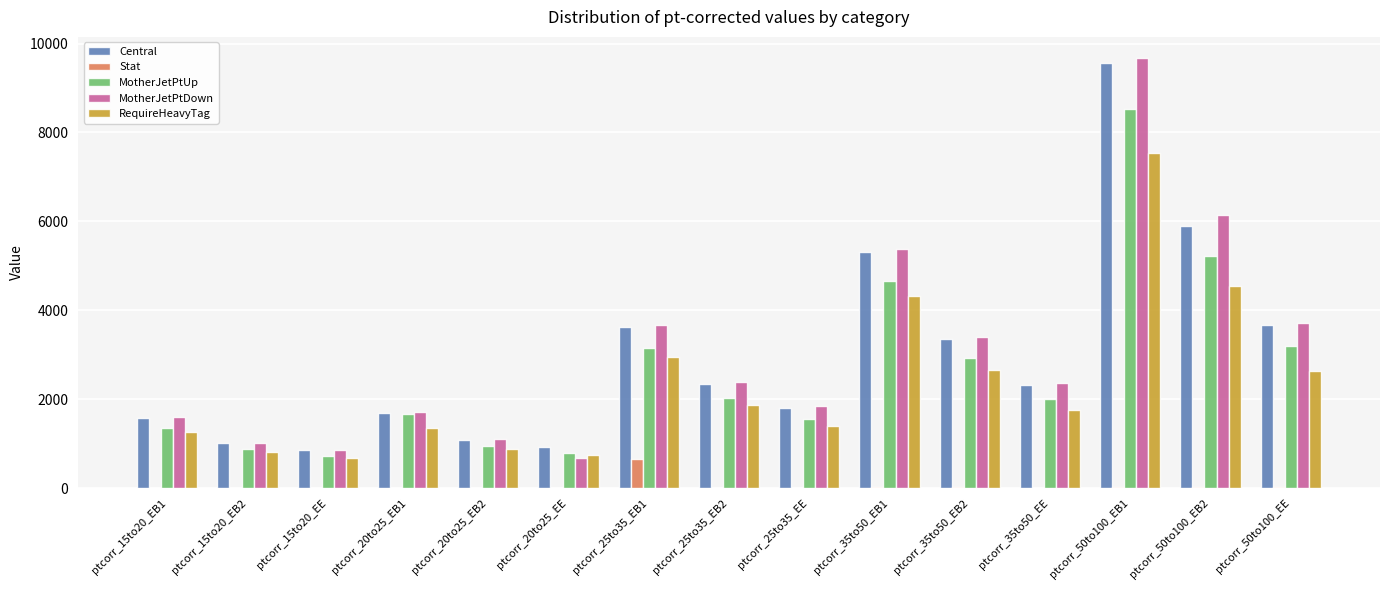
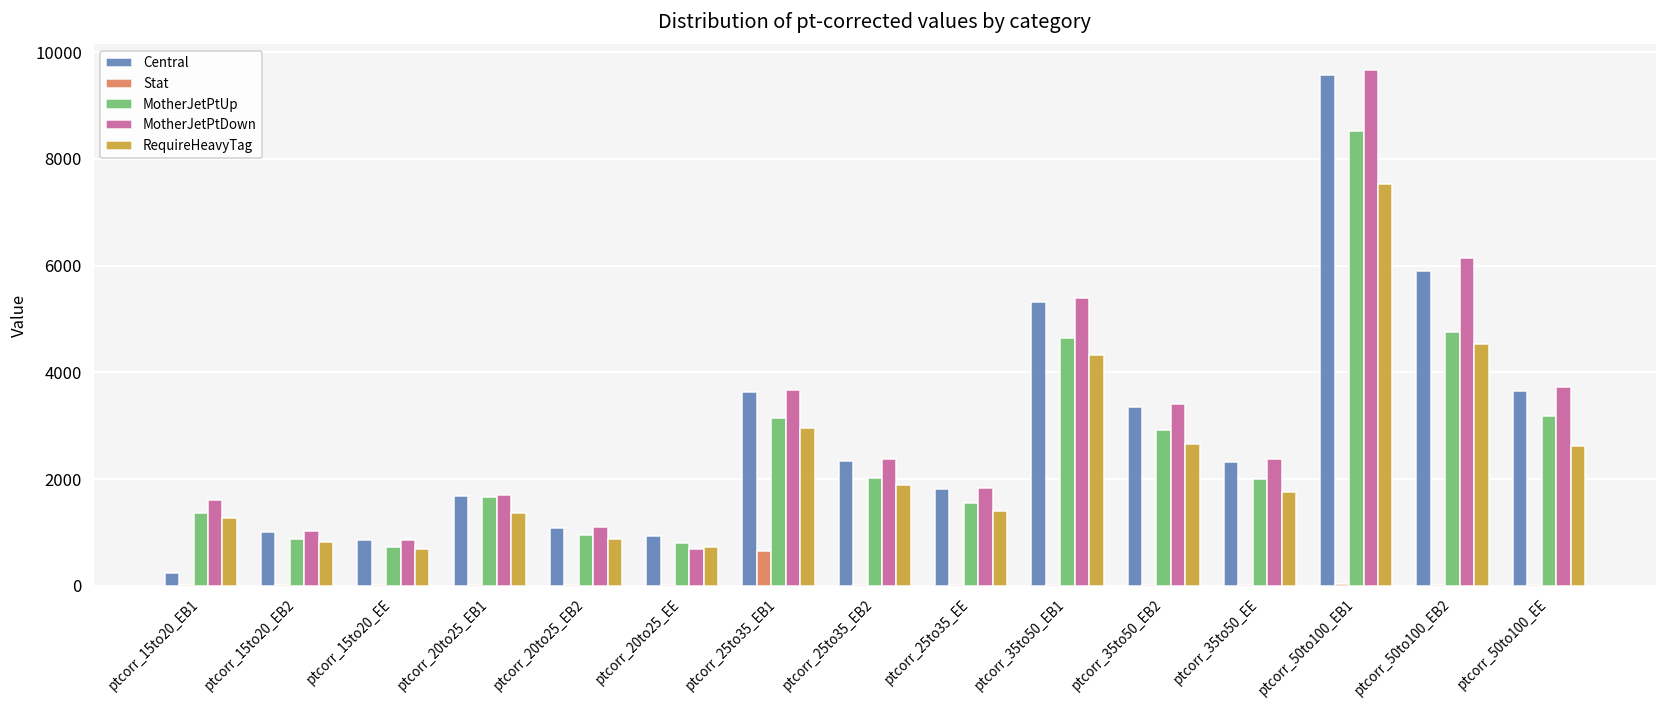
  {
    "Central": {
-     "ptcorr_15to20_EB1": 1600,
+     "ptcorr_15to20_EB1": 200,
      "ptcorr_15to20_EB2": 1000,
      "ptcorr_15to20_EE": 800,
      "ptcorr_20to25_EB1": 1700,
      "ptcorr_20to25_EB2": 1100,
      "ptcorr_20to25_EE": 900,
      "ptcorr_25to35_EB1": 3600,
      "ptcorr_25to35_EB2": 2300,
      "ptcorr_25to35_EE": 1800,
      "ptcorr_35to50_EB1": 5300,
      "ptcorr_35to50_EB2": 3400,
      "ptcorr_35to50_EE": 2300,
      "ptcorr_50to100_EB1": 9600,
      "ptcorr_50to100_EB2": 5900,
      "ptcorr_50to100_EE": 3700
    },
    "Stat": {
      "ptcorr_25to35_EB1": 600
    },
    "MotherJetPtUp": {
      "ptcorr_15to20_EB1": 1400,
      "ptcorr_15to20_EB2": 900,
      "ptcorr_15to20_EE": 700,
      "ptcorr_20to25_EB1": 1700,
      "ptcorr_20to25_EB2": 900,
      "ptcorr_20to25_EE": 800,
      "ptcorr_25to35_EB1": 3100,
      "ptcorr_25to35_EB2": 2000,
      "ptcorr_25to35_EE": 1500,
      "ptcorr_35to50_EB1": 4700,
      "ptcorr_35to50_EB2": 2900,
      "ptcorr_35to50_EE": 2000,
      "ptcorr_50to100_EB1": 8500,
-     "ptcorr_50to100_EB2": 5200,
+     "ptcorr_50to100_EB2": 4800,
      "ptcorr_50to100_EE": 3200
    },
    "MotherJetPtDown": {
      "ptcorr_15to20_EB1": 1600,
      "ptcorr_15to20_EB2": 1000,
      "ptcorr_15to20_EE": 900,
      "ptcorr_20to25_EB1": 1700,
      "ptcorr_20to25_EB2": 1100,
      "ptcorr_20to25_EE": 700,
      "ptcorr_25to35_EB1": 3700,
      "ptcorr_25to35_EB2": 2400,
      "ptcorr_25to35_EE": 1800,
      "ptcorr_35to50_EB1": 5400,
      "ptcorr_35to50_EB2": 3400,
      "ptcorr_35to50_EE": 2400,
      "ptcorr_50to100_EB1": 9700,
      "ptcorr_50to100_EB2": 6100,
      "ptcorr_50to100_EE": 3700
    },
    "RequireHeavyTag": {
      "ptcorr_15to20_EB1": 1300,
      "ptcorr_15to20_EB2": 800,
      "ptcorr_15to20_EE": 700,
      "ptcorr_20to25_EB1": 1400,
      "ptcorr_20to25_EB2": 900,
      "ptcorr_20to25_EE": 700,
      "ptcorr_25to35_EB1": 3000,
      "ptcorr_25to35_EB2": 1900,
      "ptcorr_25to35_EE": 1400,
      "ptcorr_35to50_EB1": 4300,
      "ptcorr_35to50_EB2": 2700,
      "ptcorr_35to50_EE": 1800,
      "ptcorr_50to100_EB1": 7500,
      "ptcorr_50to100_EB2": 4500,
      "ptcorr_50to100_EE": 2600
    }
  }
